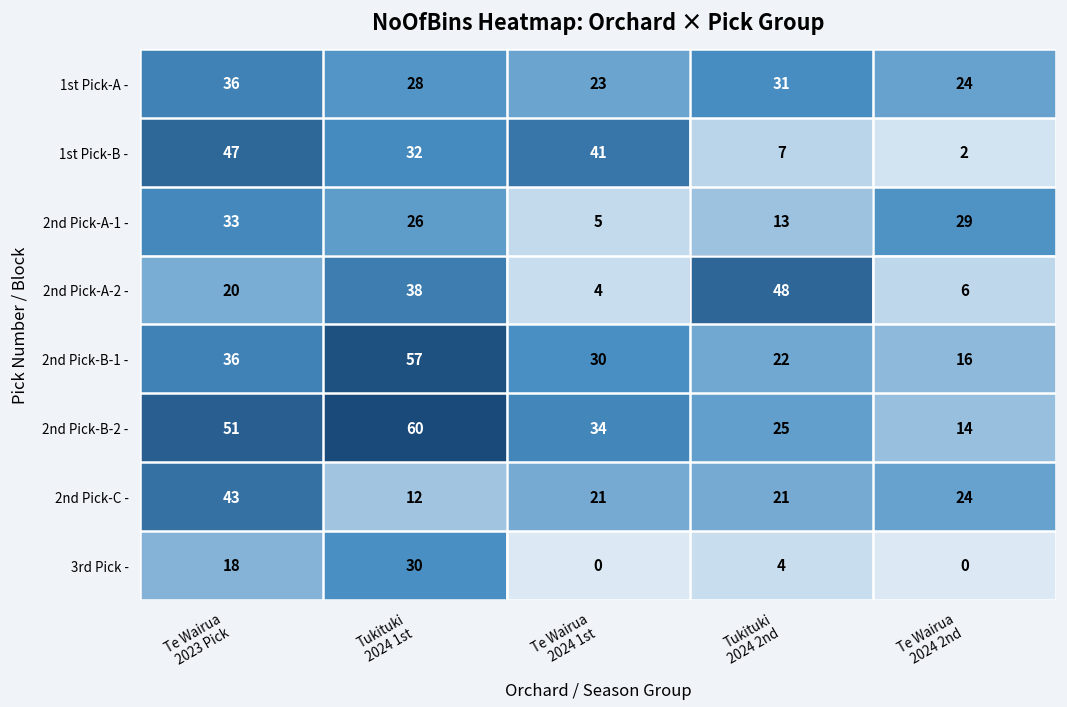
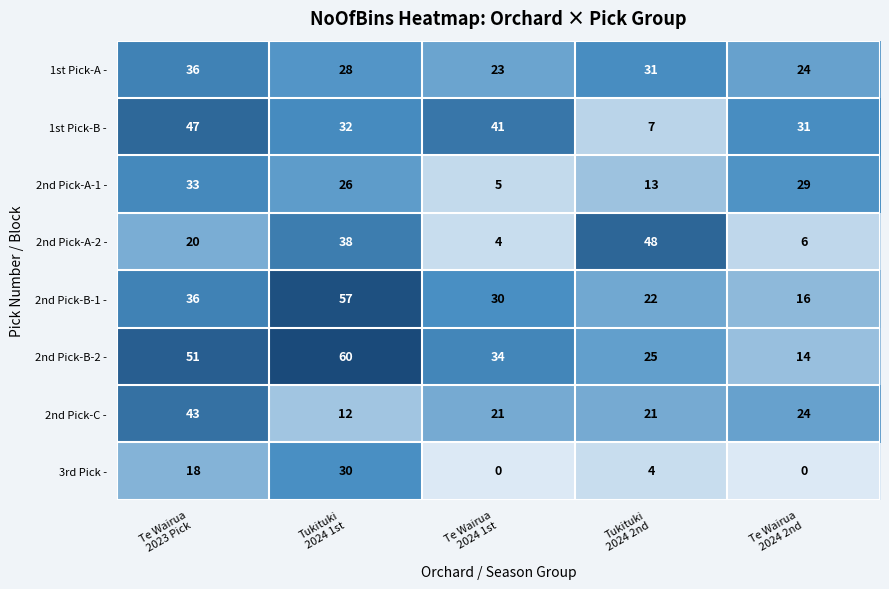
  {
    "1st Pick-A -": {
      "Te Wairua 2023 Pick": 36,
      "Tukituki 2024 1st": 28,
      "Te Wairua 2024 1st": 23,
      "Tukituki 2024 2nd": 31,
      "Te Wairua 2024 2nd": 24
    },
    "1st Pick-B -": {
      "Te Wairua 2023 Pick": 47,
      "Tukituki 2024 1st": 32,
      "Te Wairua 2024 1st": 41,
      "Tukituki 2024 2nd": 7,
-     "Te Wairua 2024 2nd": 2
+     "Te Wairua 2024 2nd": 31
    },
    "2nd Pick-A-1 -": {
      "Te Wairua 2023 Pick": 33,
      "Tukituki 2024 1st": 26,
      "Te Wairua 2024 1st": 5,
      "Tukituki 2024 2nd": 13,
      "Te Wairua 2024 2nd": 29
    },
    "2nd Pick-A-2 -": {
      "Te Wairua 2023 Pick": 20,
      "Tukituki 2024 1st": 38,
      "Te Wairua 2024 1st": 4,
      "Tukituki 2024 2nd": 48,
      "Te Wairua 2024 2nd": 6
    },
    "2nd Pick-B-1 -": {
      "Te Wairua 2023 Pick": 36,
      "Tukituki 2024 1st": 57,
      "Te Wairua 2024 1st": 30,
      "Tukituki 2024 2nd": 22,
      "Te Wairua 2024 2nd": 16
    },
    "2nd Pick-B-2 -": {
      "Te Wairua 2023 Pick": 51,
      "Tukituki 2024 1st": 60,
      "Te Wairua 2024 1st": 34,
      "Tukituki 2024 2nd": 25,
      "Te Wairua 2024 2nd": 14
    },
    "2nd Pick-C -": {
      "Te Wairua 2023 Pick": 43,
      "Tukituki 2024 1st": 12,
      "Te Wairua 2024 1st": 21,
      "Tukituki 2024 2nd": 21,
      "Te Wairua 2024 2nd": 24
    },
    "3rd Pick -": {
      "Te Wairua 2023 Pick": 18,
      "Tukituki 2024 1st": 30,
      "Te Wairua 2024 1st": 0,
      "Tukituki 2024 2nd": 4,
      "Te Wairua 2024 2nd": 0
    }
  }
